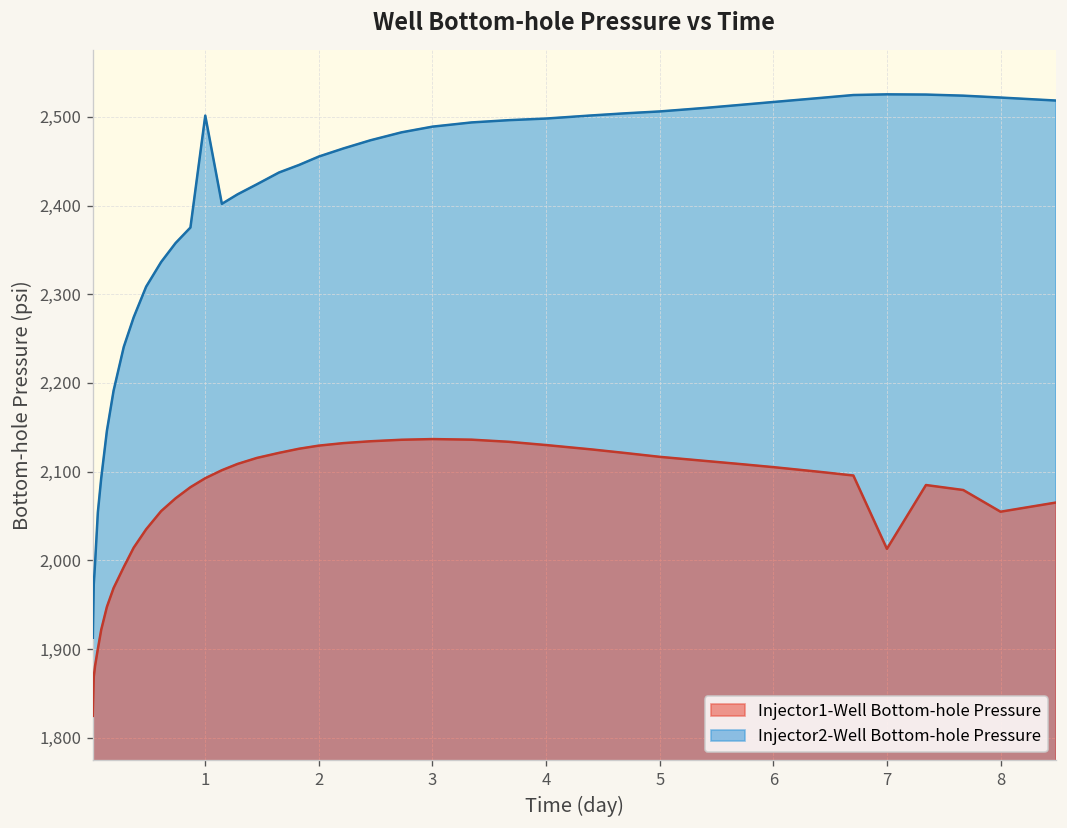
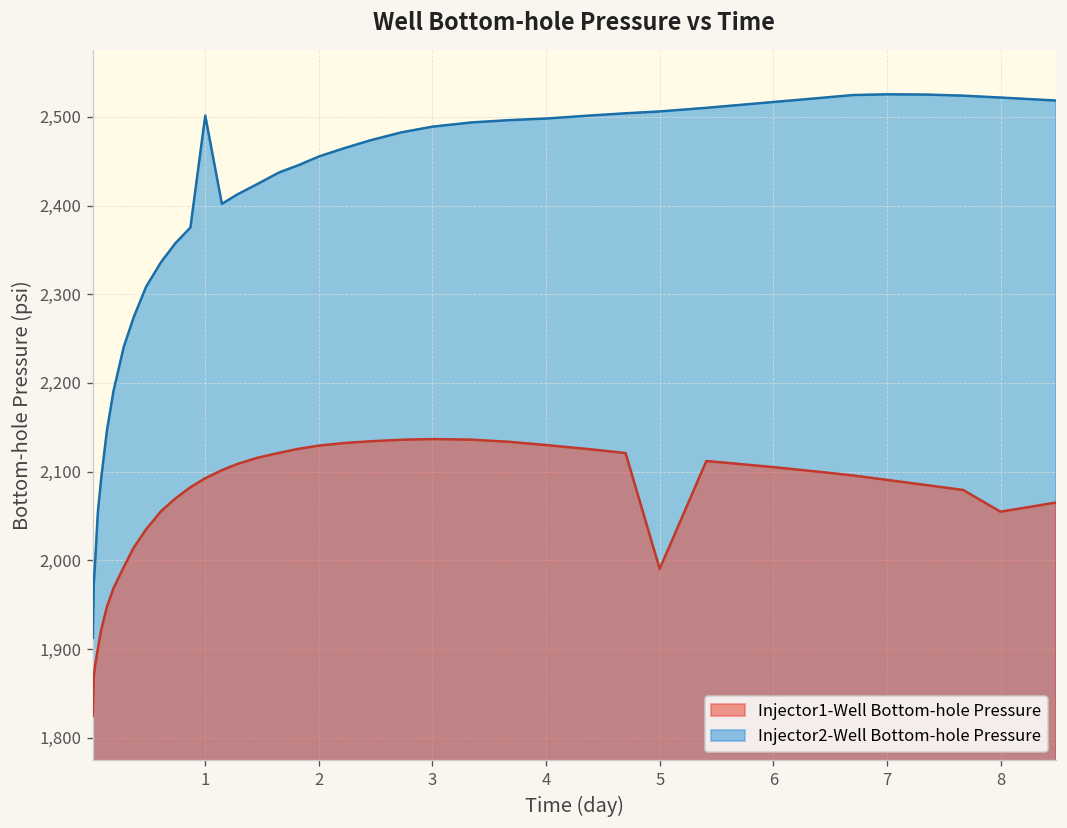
  {
    "Injector1-Well Bottom-hole Pressure": {
      "1": "2,090",
      "2": "2,130",
      "3": "2,140",
      "4": "2,130",
-     "5": "2,120",
+     "5": "1,990",
      "6": "2,110",
-     "7": "2,010",
+     "7": "2,090",
      "8": "2,050"
    },
    "Injector2-Well Bottom-hole Pressure": {
      "1": "2,500",
      "2": "2,460",
      "3": "2,490",
      "4": "2,500",
      "5": "2,510",
      "6": "2,520",
      "7": "2,530",
      "8": "2,520"
    }
  }
